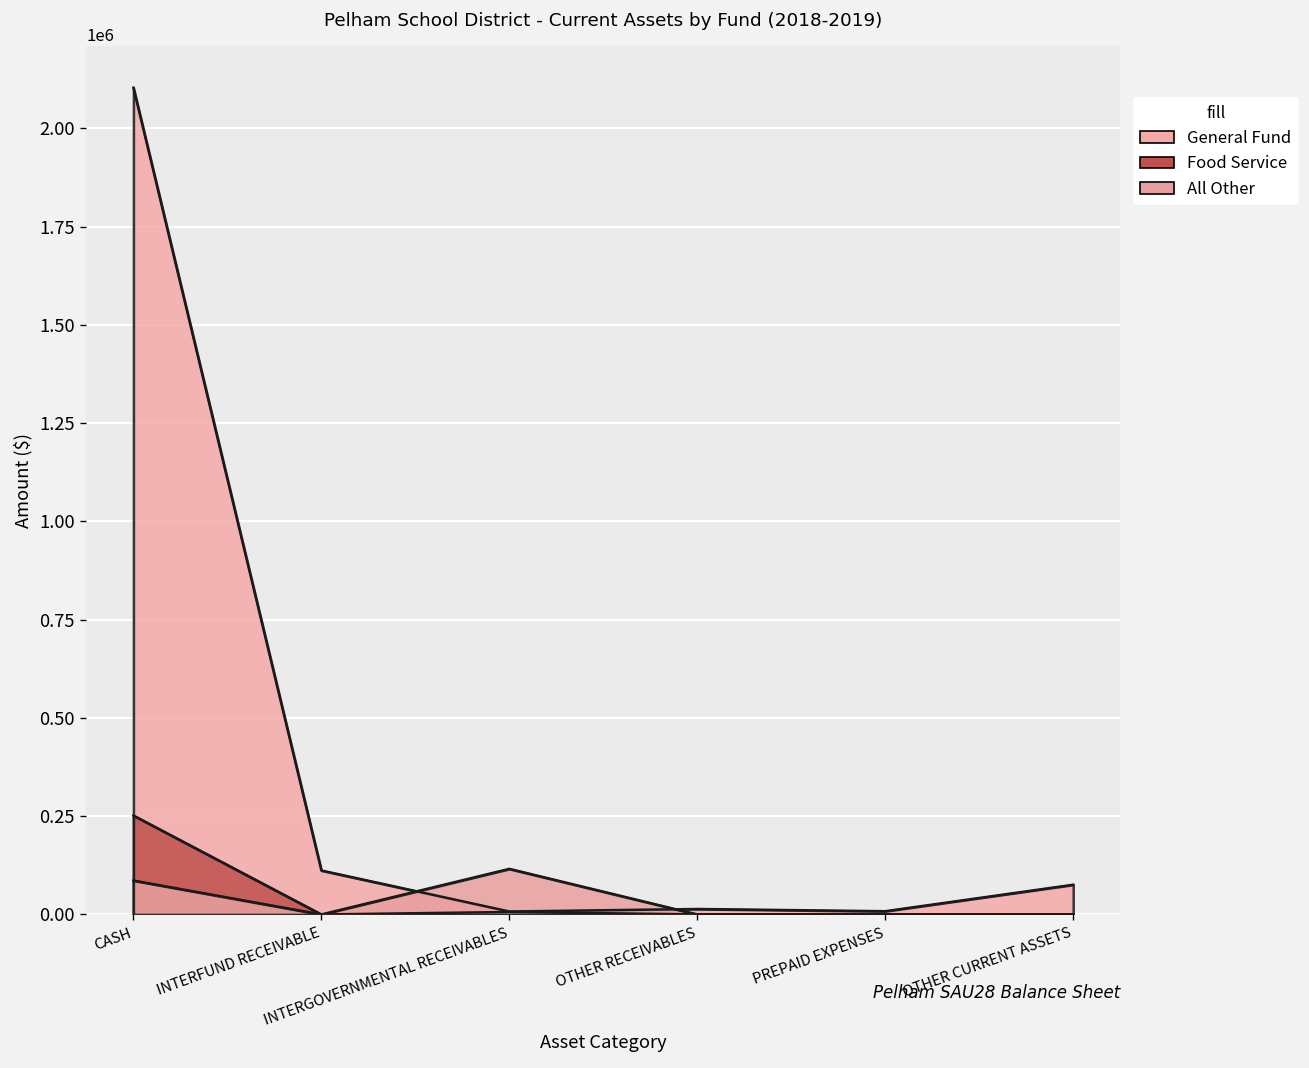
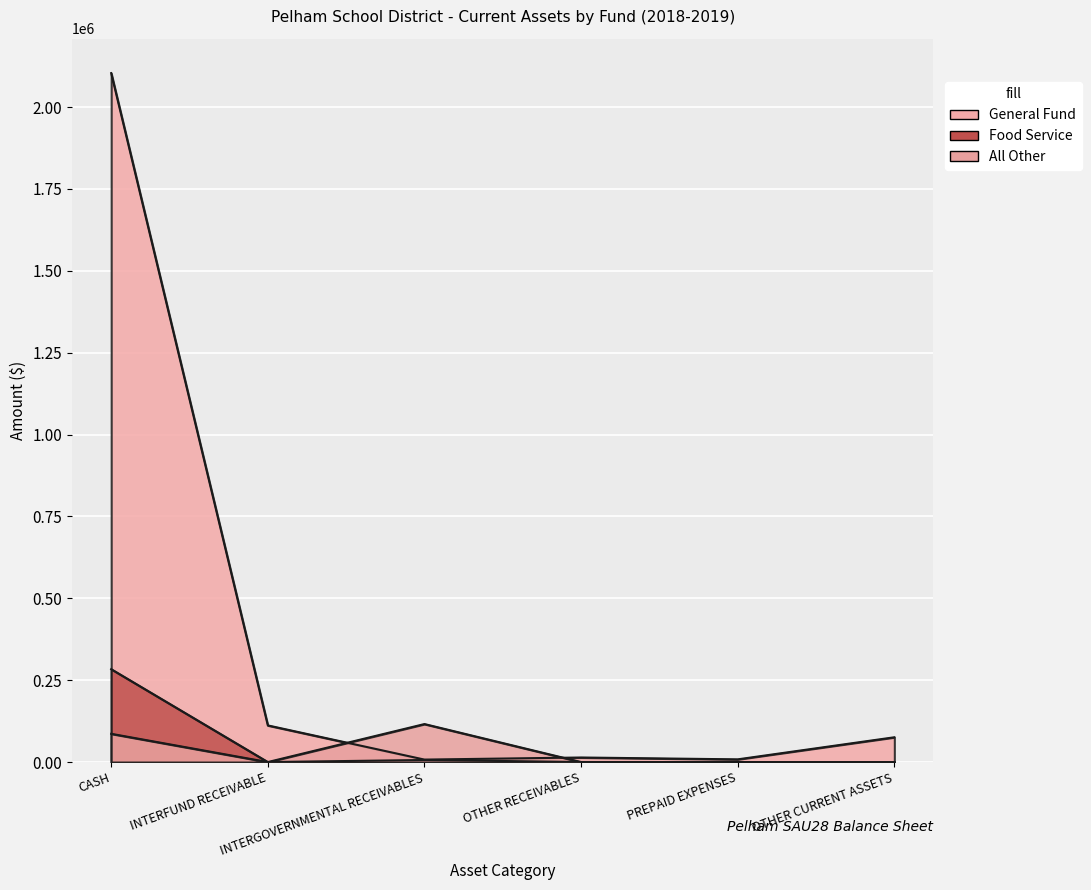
  {
    "Food Service": {
-     "CASH": 250000
+     "CASH": 280000
    }
  }
